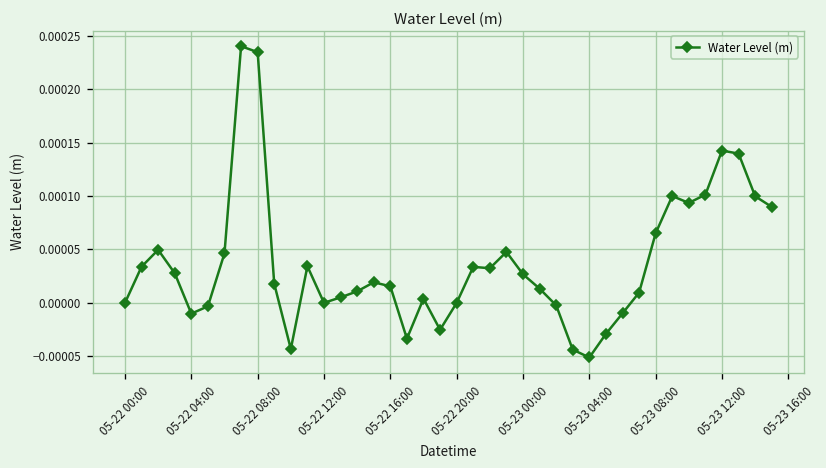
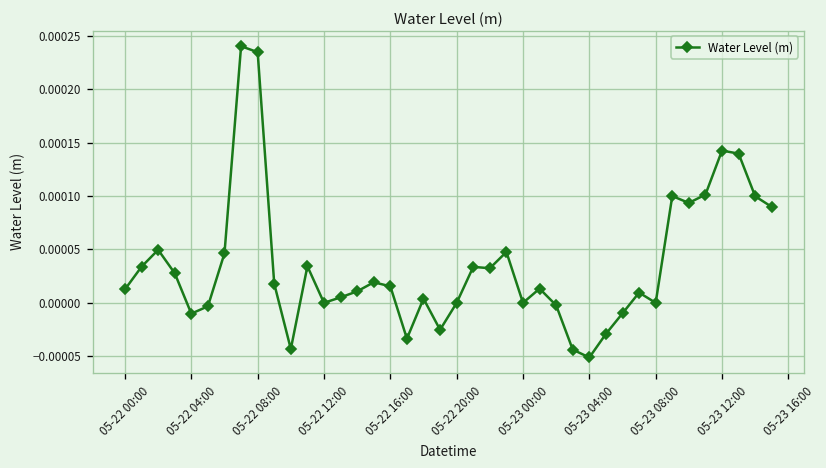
  {
-   "05-22 00:00": 0.00000,
+   "05-22 00:00": 0.00001,
    "05-22 04:00": -0.00001,
    "05-22 08:00": 0.00023,
    "05-22 12:00": 0.00000,
    "05-22 16:00": 0.00002,
    "05-22 20:00": 0.00000,
-   "05-23 00:00": 0.00003,
+   "05-23 00:00": 0.00000,
    "05-23 04:00": -0.00005,
-   "05-23 08:00": 0.0001,
+   "05-23 08:00": 0.0000,
    "05-23 12:00": 0.00014
  }
